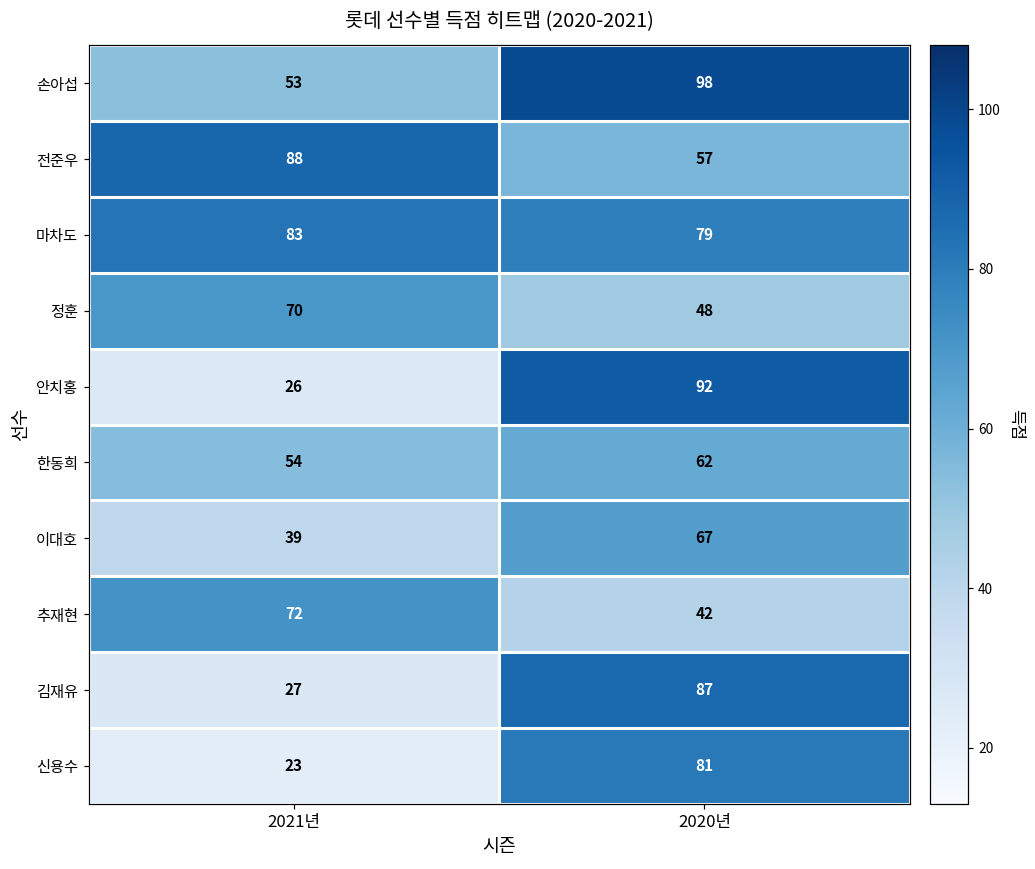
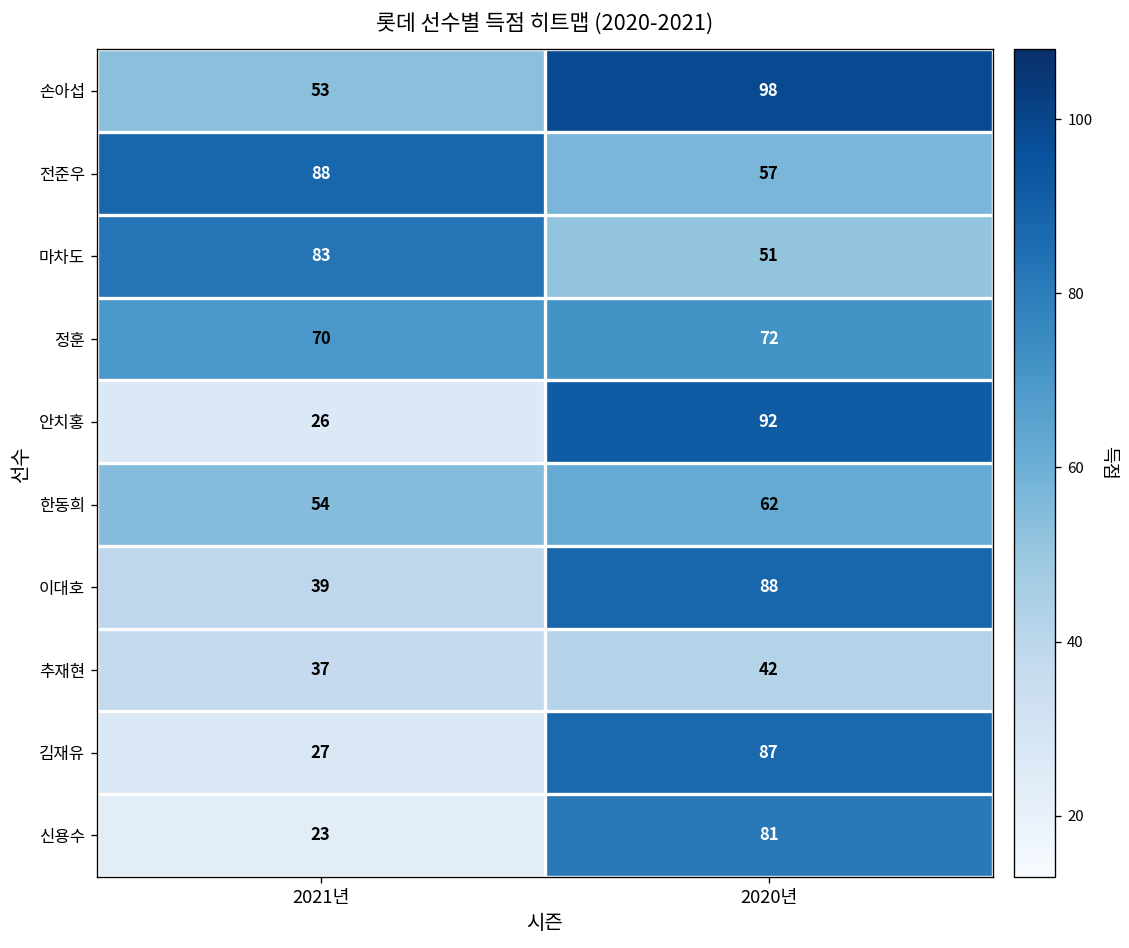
  {
    "손아섭": {
      "2021년": 53,
      "2020년": 98
    },
    "전준우": {
      "2021년": 88,
      "2020년": 57
    },
    "마차도": {
      "2021년": 83,
-     "2020년": 79
+     "2020년": 51
    },
    "정훈": {
      "2021년": 70,
-     "2020년": 48
+     "2020년": 72
    },
    "안치홍": {
      "2021년": 26,
      "2020년": 92
    },
    "한동희": {
      "2021년": 54,
      "2020년": 62
    },
    "이대호": {
      "2021년": 39,
-     "2020년": 67
+     "2020년": 88
    },
    "추재현": {
-     "2021년": 72,
+     "2021년": 37,
      "2020년": 42
    },
    "김재유": {
      "2021년": 27,
      "2020년": 87
    },
    "신용수": {
      "2021년": 23,
      "2020년": 81
    }
  }
